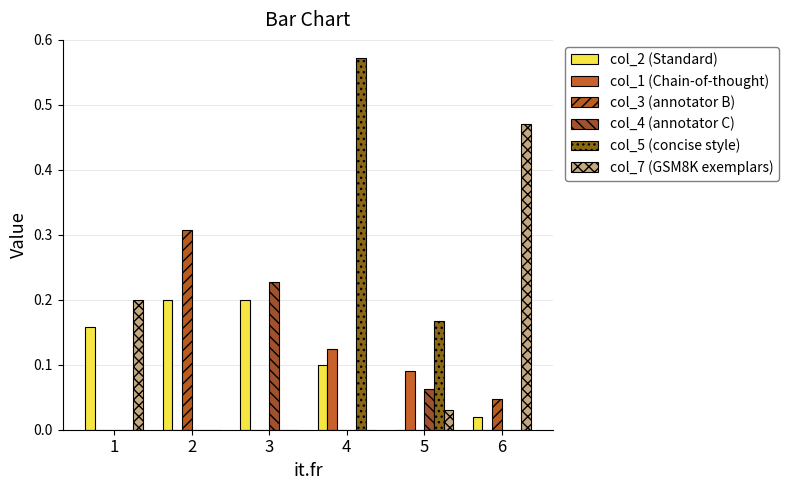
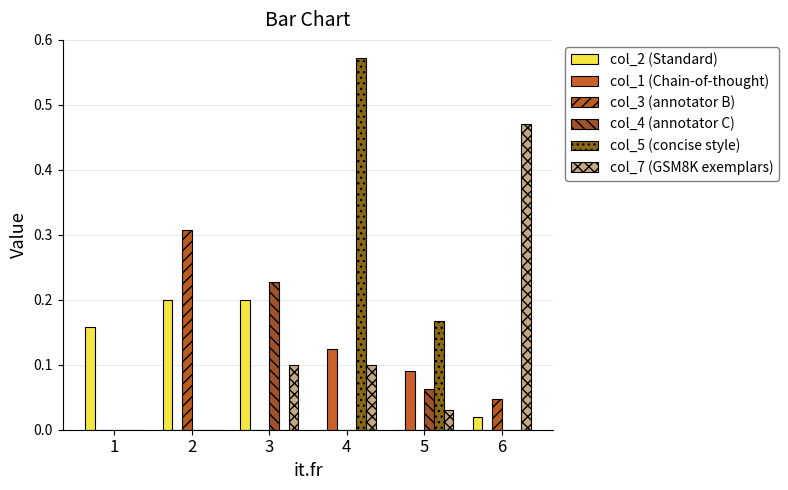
  {
    "col_2 (Standard)": {
      "1": 0.16,
      "2": 0.2,
      "3": 0.2,
-     "4": 0.1,
+     "4": 0.0,
      "5": 0.0,
      "6": 0.02
    },
    "col_7 (GSM8K exemplars)": {
-     "1": 0.2,
+     "1": 0.0,
      "2": 0.0,
-     "3": 0.0,
-     "4": 0.0,
+     "3": 0.1,
+     "4": 0.1,
      "5": 0.03,
      "6": 0.47
    }
  }
